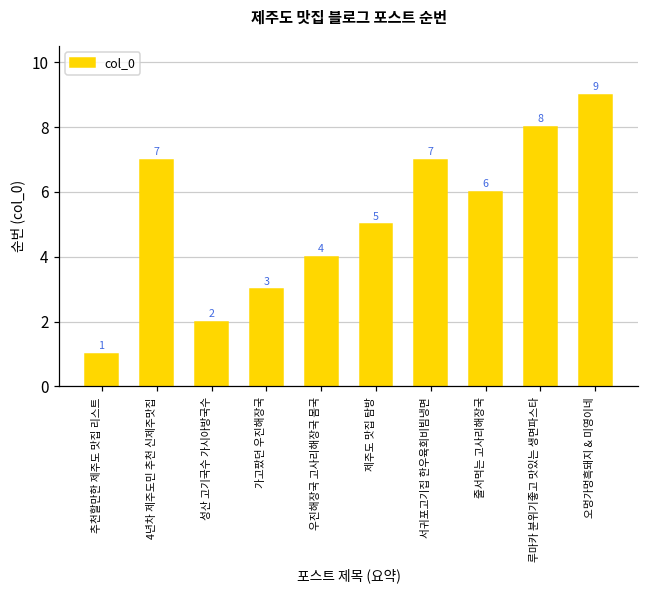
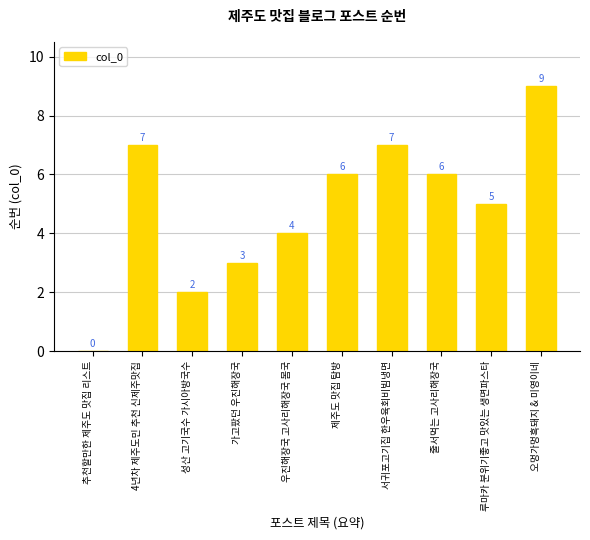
  {
-   "추천할만한 제주도 맛집 리스트": 1,
+   "추천할만한 제주도 맛집 리스트": 0,
    "4년차 제주도민 추천 신제주맛집": 7,
    "성산 고기국수 가시아방국수": 2,
    "가고팠던 우진해장국": 3,
    "우진해장국 고사리해장국 몸국": 4,
-   "제주도 맛집 탐방": 5,
+   "제주도 맛집 탐방": 6,
    "서귀포고기집 한우육회비빔냉면": 7,
    "줄서먹는 고사리해장국": 6,
-   "루마카 분위기좋고 맛있는 생면파스타": 8,
+   "루마카 분위기좋고 맛있는 생면파스타": 5,
    "오멍가멍흑돼지 & 미영이네": 9
  }
